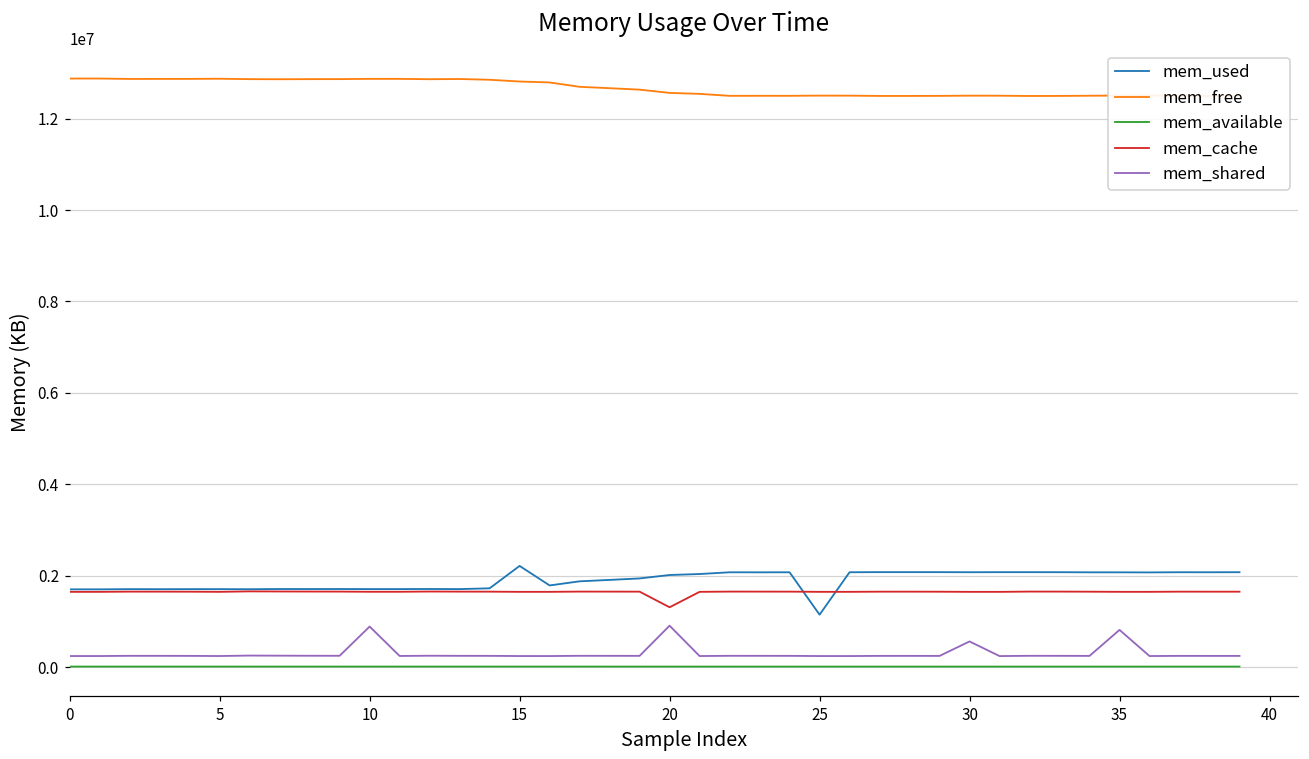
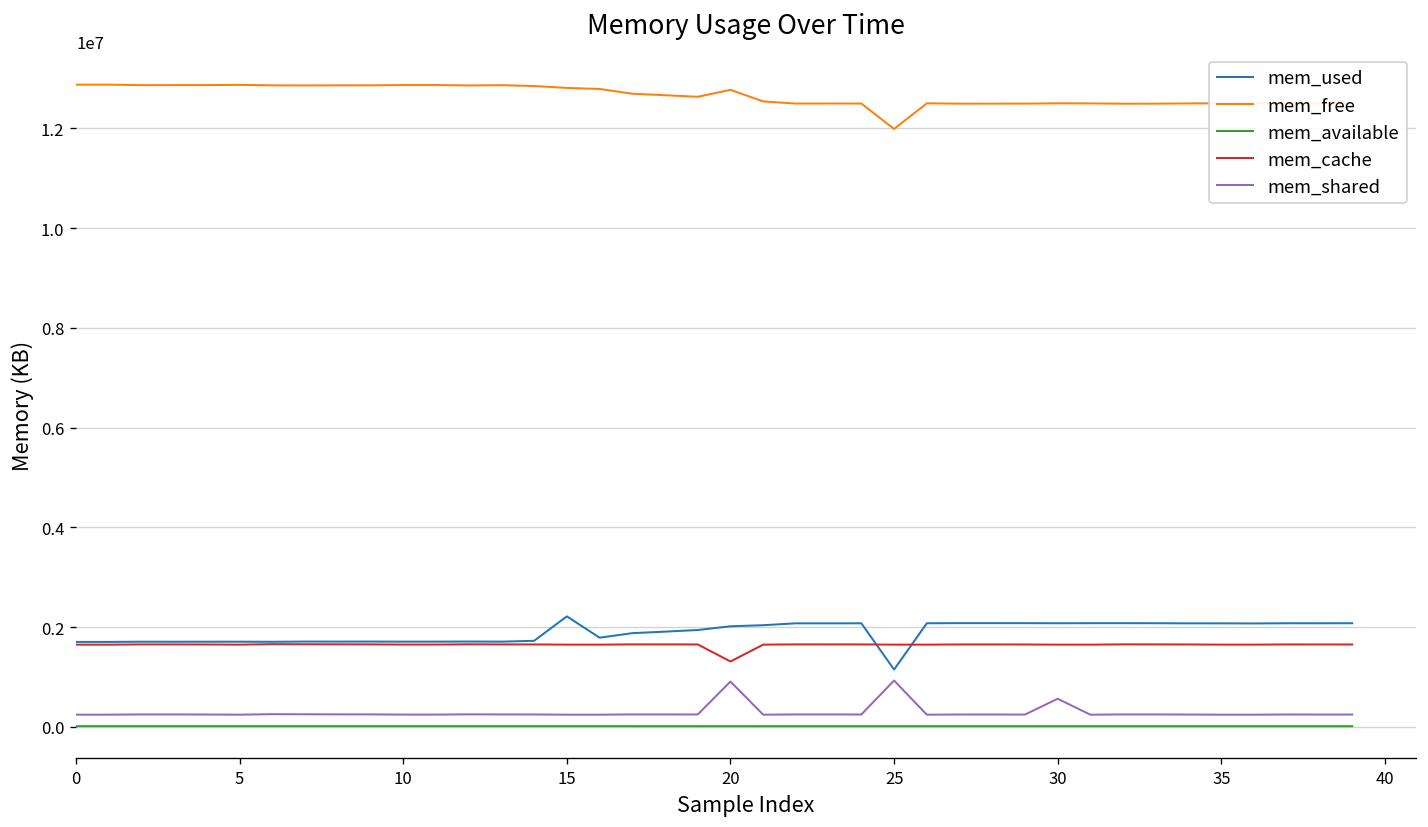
  {
    "mem_used": {
      "15": 2200000,
      "20": 2000000,
      "25": 1100000,
      "30": 2100000,
      "35": 2100000
    },
    "mem_free": {
      "0": 12900000,
      "5": 12900000,
      "10": 12900000,
      "15": 12800000,
-     "20": 12600000,
-     "25": 12500000,
+     "20": 12800000,
+     "25": 12000000,
      "30": 12500000
    },
    "mem_available": {
      "0": 0,
      "5": 0,
      "10": 0,
      "15": 0,
      "20": 0,
      "25": 0,
      "30": 0,
      "35": 0
    },
    "mem_cache": {
      "15": 1600000,
      "20": 1300000,
      "25": 1600000,
      "30": 1600000,
      "35": 1600000
    },
    "mem_shared": {
      "0": 200000,
      "5": 200000,
-     "10": 900000,
+     "10": 200000,
      "15": 200000,
      "20": 900000,
-     "25": 200000,
+     "25": 900000,
      "30": 600000,
-     "35": 800000
+     "35": 200000
    }
  }
